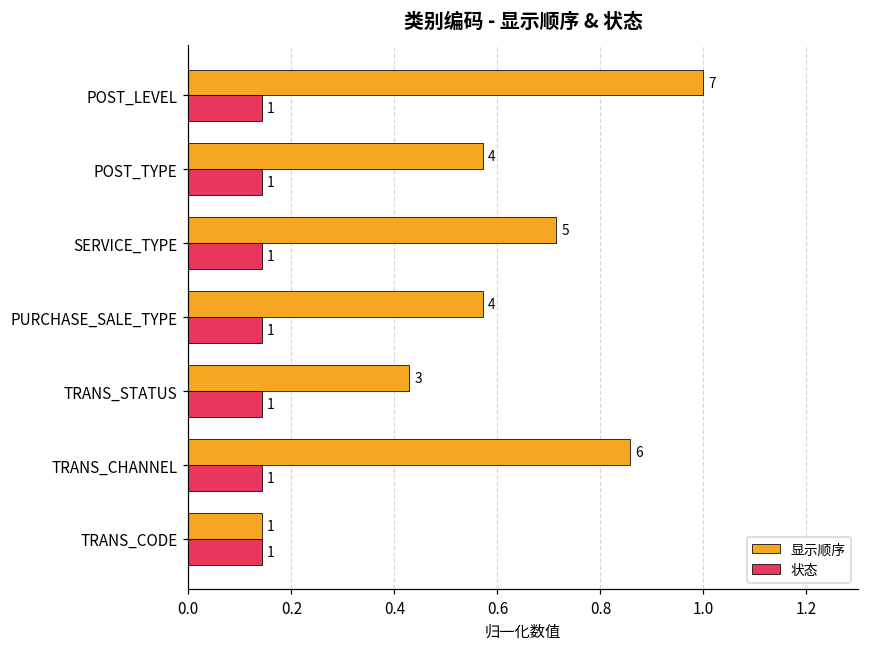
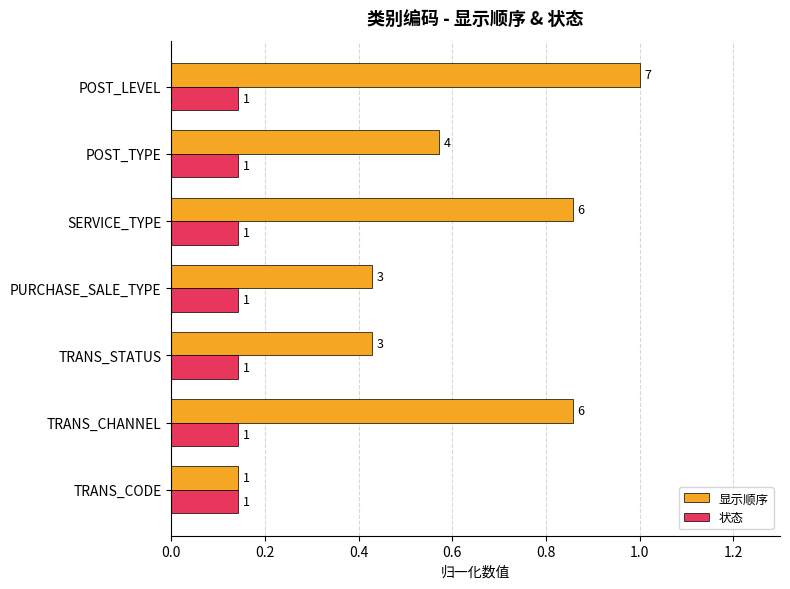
  {
    "显示顺序": {
-     "SERVICE_TYPE": 5,
-     "PURCHASE_SALE_TYPE": 4
+     "SERVICE_TYPE": 6,
+     "PURCHASE_SALE_TYPE": 3
    }
  }
